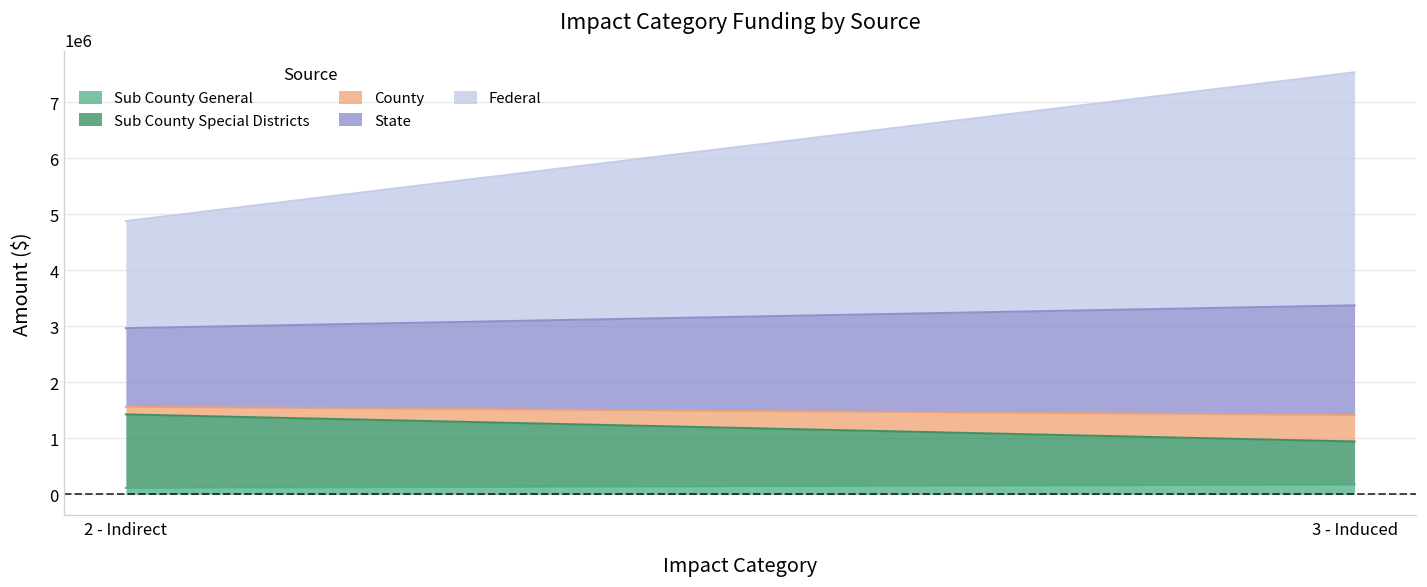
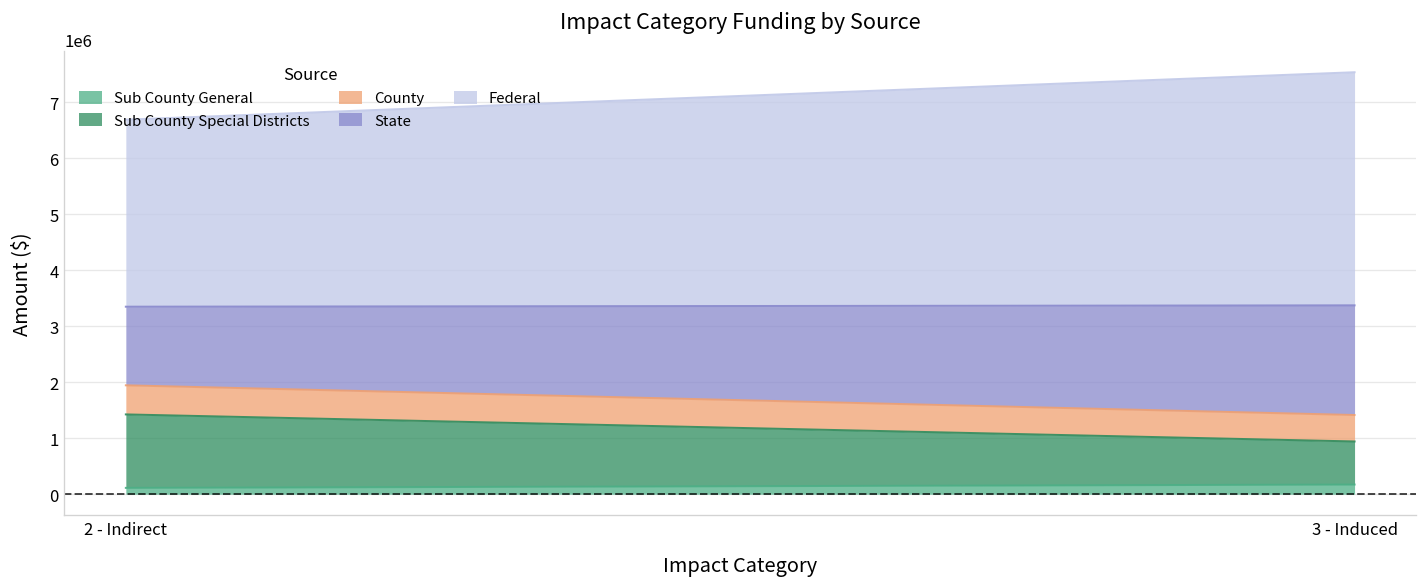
  {
    "Sub County General": {
      "2 - Indirect": 100000,
      "3 - Induced": 200000
    },
    "Sub County Special Districts": {
      "2 - Indirect": 1300000,
      "3 - Induced": 800000
    },
    "County": {
-     "2 - Indirect": 100000,
+     "2 - Indirect": 500000,
      "3 - Induced": 500000
    },
    "State": {
      "2 - Indirect": 1400000,
      "3 - Induced": 2000000
    },
    "Federal": {
-     "2 - Indirect": 1900000,
+     "2 - Indirect": 3300000,
      "3 - Induced": 4200000
    }
  }
